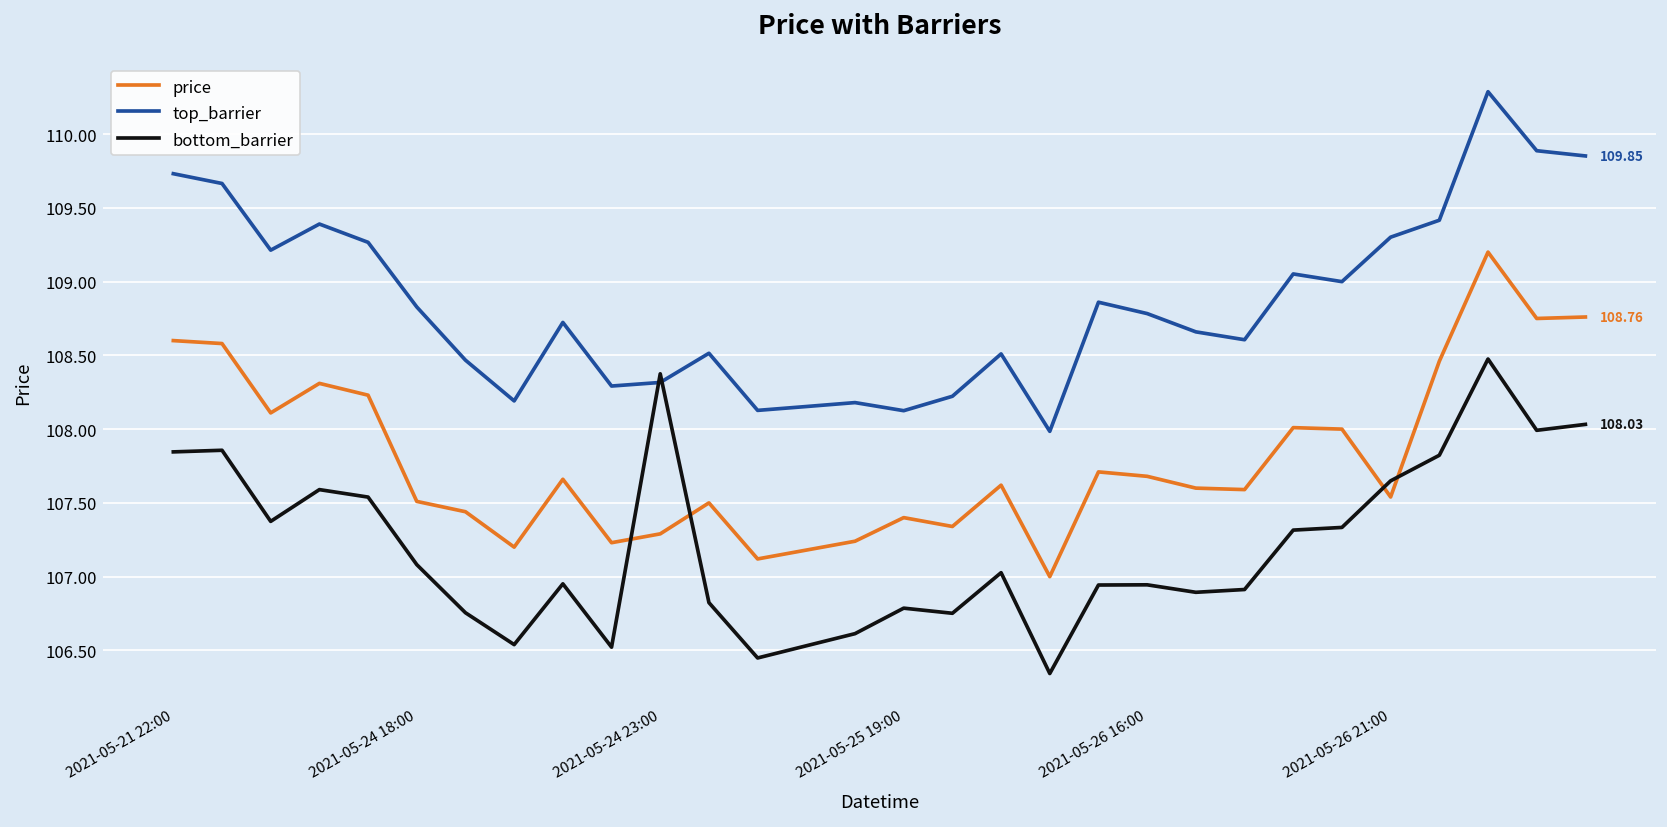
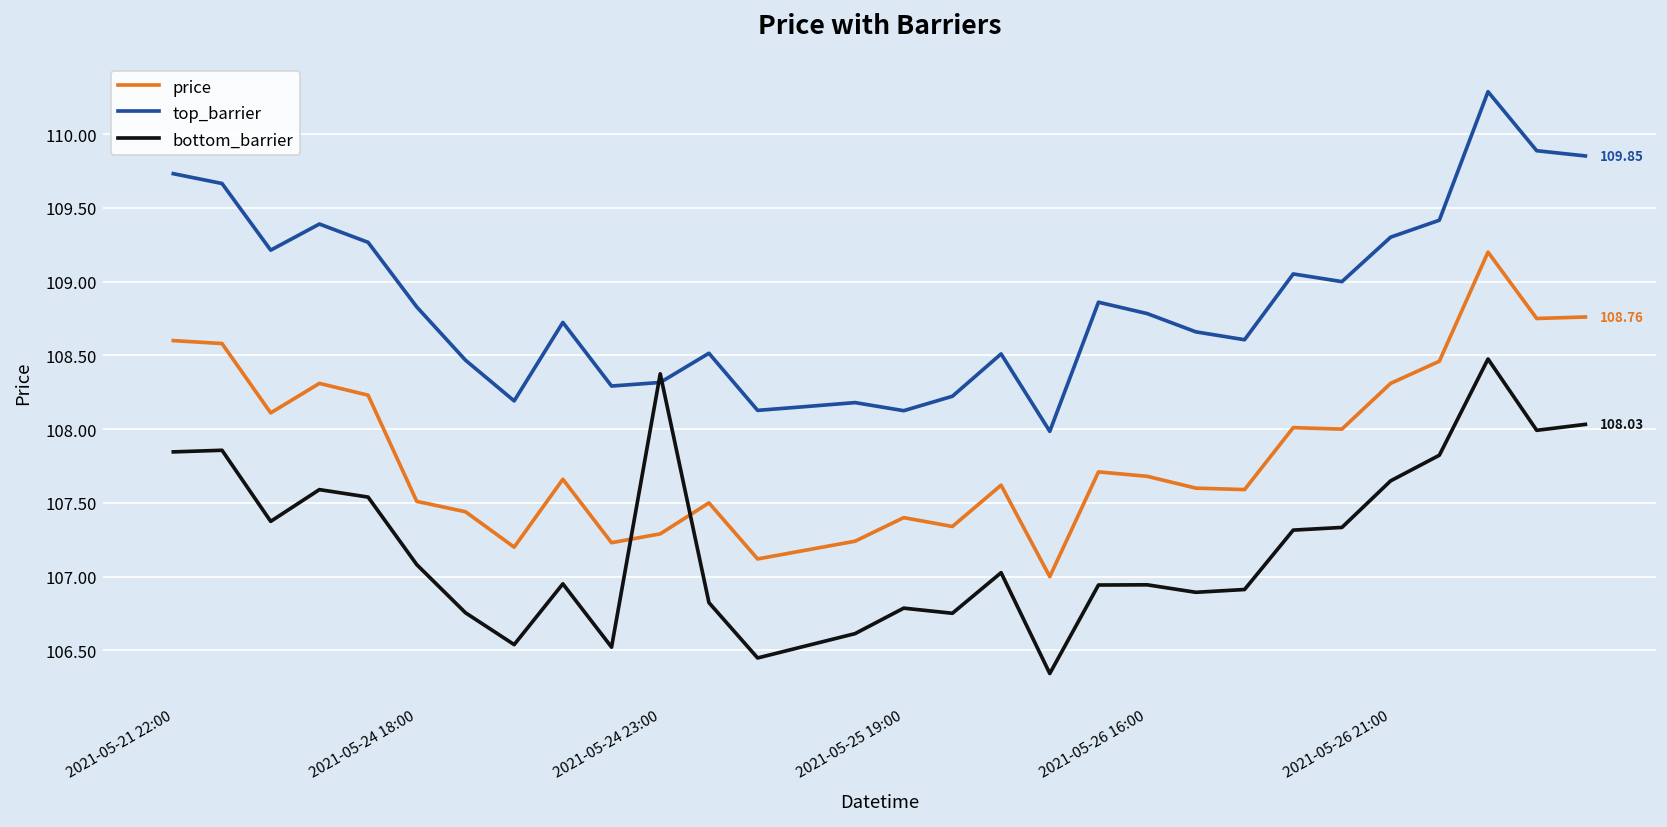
  {
    "price": {
      "2021-05-21 22:00": 108.60,
      "2021-05-24 18:00": 107.51,
      "2021-05-24 23:00": 107.29,
      "2021-05-25 19:00": 107.40,
      "2021-05-26 16:00": 107.68,
-     "2021-05-26 21:00": 107.54
+     "2021-05-26 21:00": 108.31
    },
    "top_barrier": {
      "2021-05-21 22:00": 109.73,
      "2021-05-24 18:00": 108.83,
      "2021-05-24 23:00": 108.32,
      "2021-05-25 19:00": 108.12,
      "2021-05-26 16:00": 108.78,
      "2021-05-26 21:00": 109.30
    },
    "bottom_barrier": {
      "2021-05-21 22:00": 107.85,
      "2021-05-24 18:00": 107.08,
      "2021-05-24 23:00": 108.37,
      "2021-05-25 19:00": 106.79,
      "2021-05-26 16:00": 106.94,
      "2021-05-26 21:00": 107.65
    }
  }
